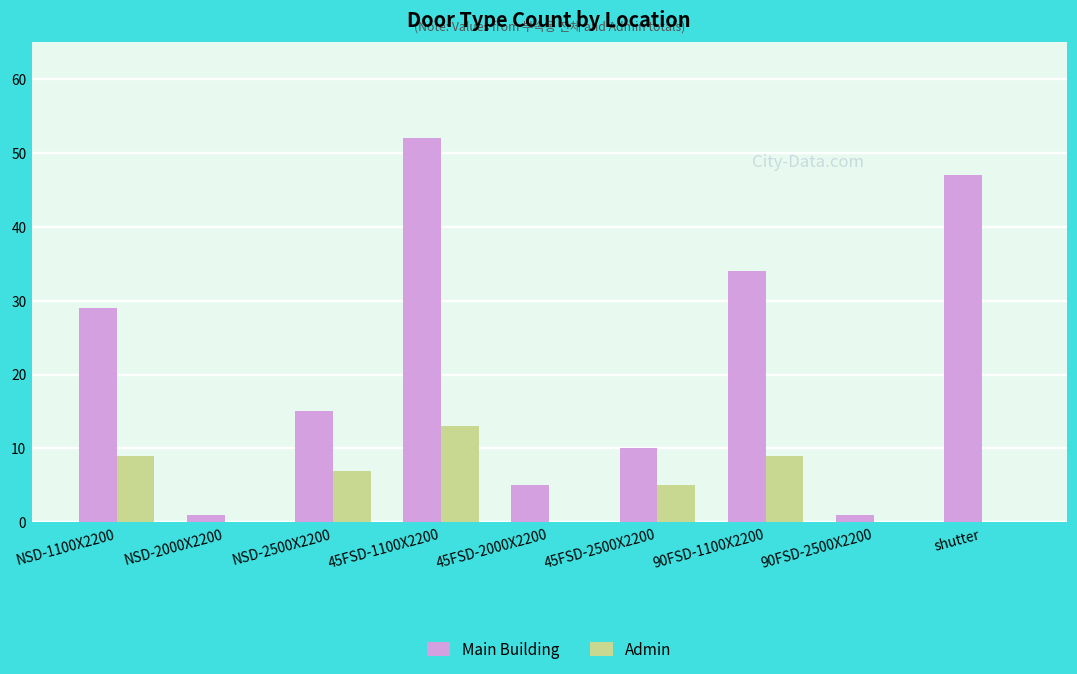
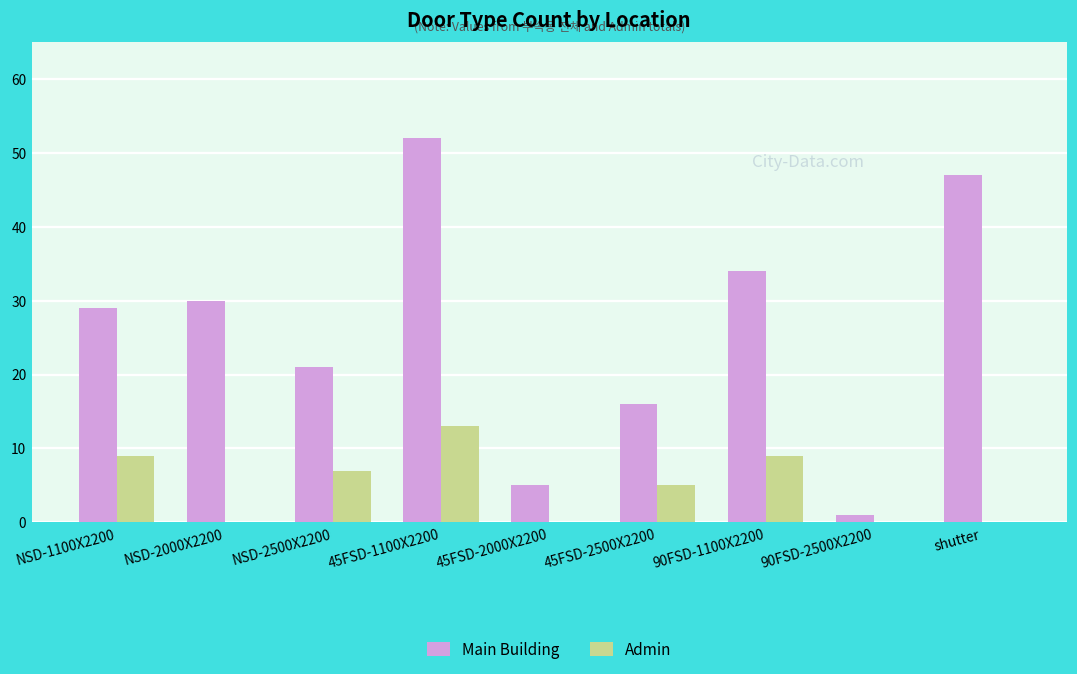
  {
    "Main Building": {
      "NSD-1100X2200": 29,
-     "NSD-2000X2200": 1,
-     "NSD-2500X2200": 15,
+     "NSD-2000X2200": 30,
+     "NSD-2500X2200": 21,
      "45FSD-1100X2200": 52,
      "45FSD-2000X2200": 5,
-     "45FSD-2500X2200": 10,
+     "45FSD-2500X2200": 16,
      "90FSD-1100X2200": 34,
      "90FSD-2500X2200": 1,
      "shutter": 47
    },
    "Admin": {
      "NSD-1100X2200": 9,
      "NSD-2000X2200": 0,
      "NSD-2500X2200": 7,
      "45FSD-1100X2200": 13,
      "45FSD-2000X2200": 0,
      "45FSD-2500X2200": 5,
      "90FSD-1100X2200": 9,
      "90FSD-2500X2200": 0,
      "shutter": 0
    }
  }
